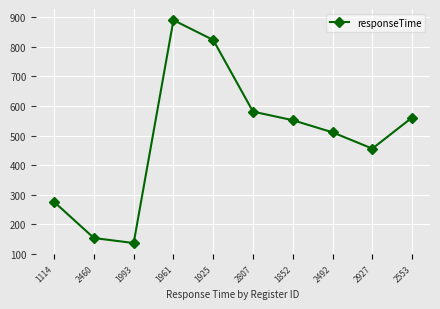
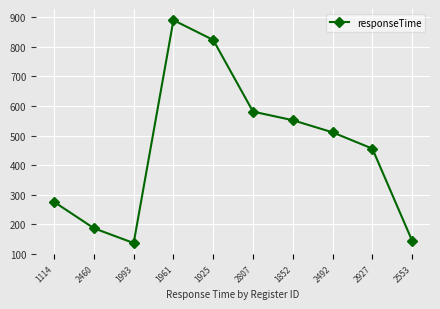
  {
    "1114": 280,
-   "2460": 150,
+   "2460": 190,
    "1993": 140,
    "1961": 890,
    "1925": 820,
    "2807": 580,
    "1852": 550,
    "2492": 510,
    "2927": 460,
-   "2553": 560
+   "2553": 150
  }
